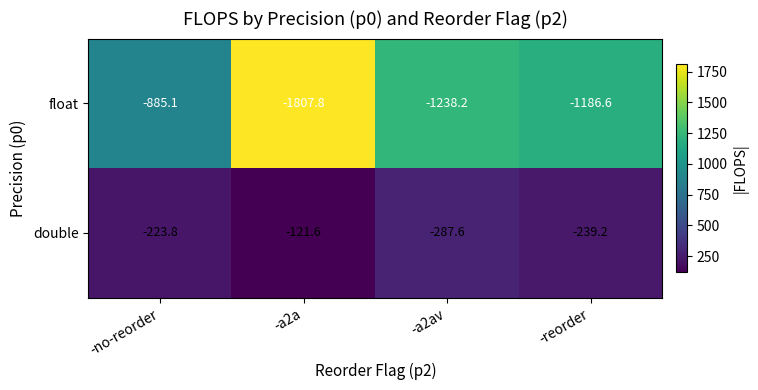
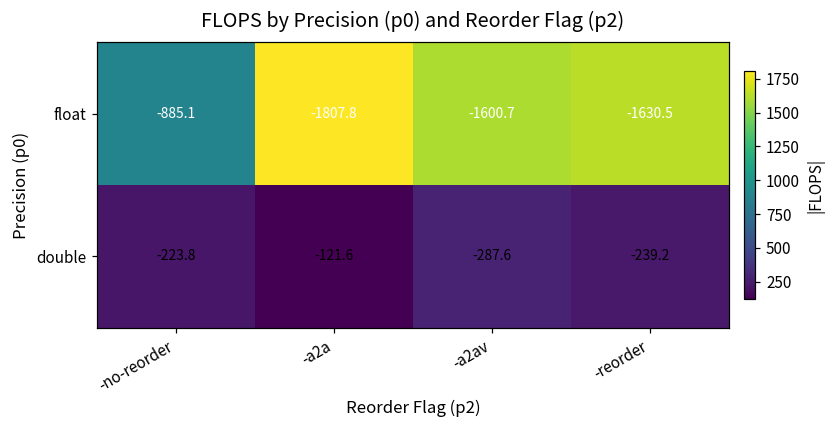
  {
    "float": {
      "-no-reorder": -885.1,
      "-a2a": -1807.8,
-     "-a2av": -1238.2,
-     "-reorder": -1186.6
+     "-a2av": -1600.7,
+     "-reorder": -1630.5
    },
    "double": {
      "-no-reorder": -223.8,
      "-a2a": -121.6,
      "-a2av": -287.6,
      "-reorder": -239.2
    }
  }
